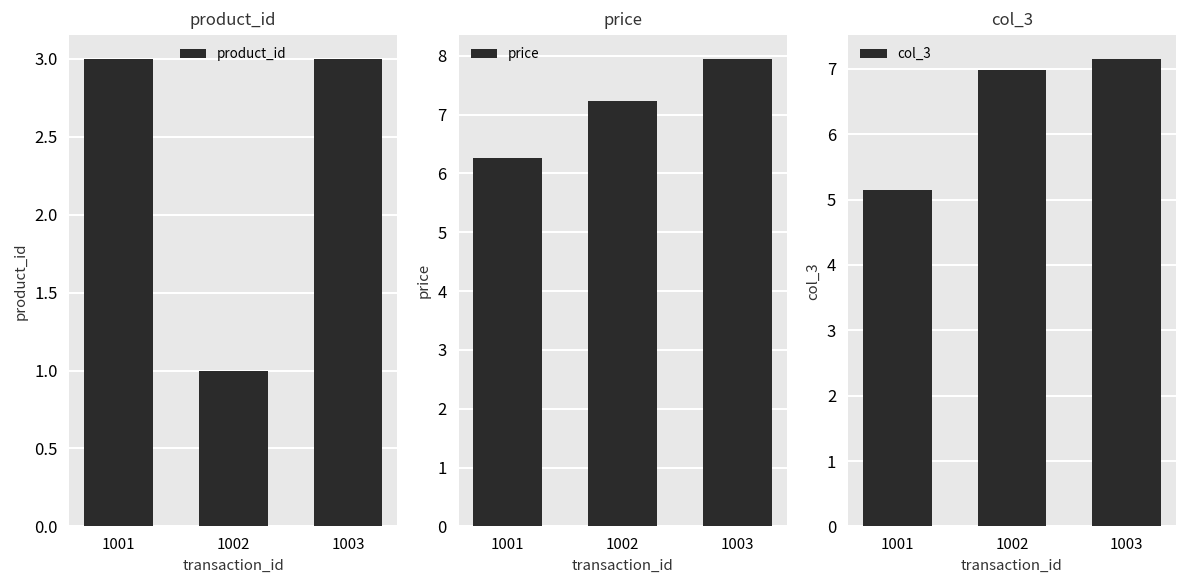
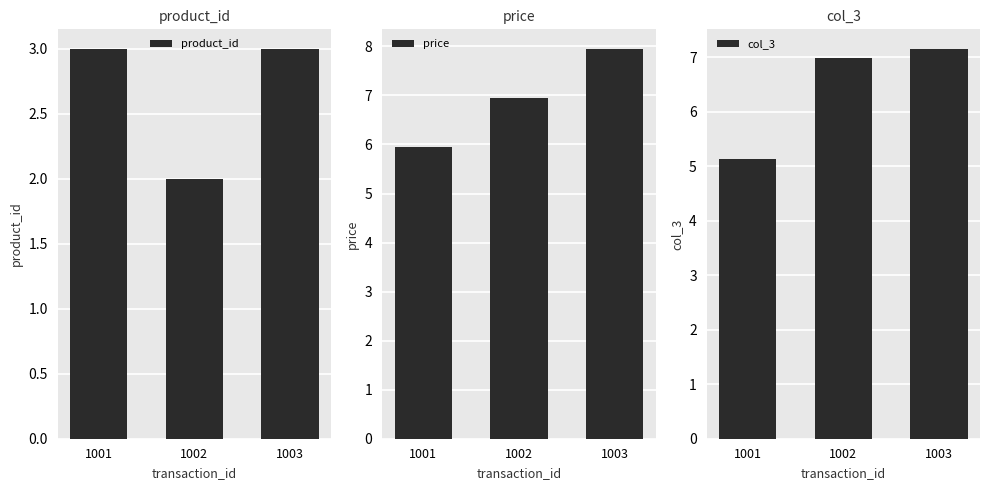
  {
    "product_id": {
      "1001": 3,
-     "1002": 1,
+     "1002": 2,
      "1003": 3
    },
    "price": {
-     "1001": 6.3,
-     "1002": 7.2,
+     "1001": 6.0,
+     "1002": 7.0,
      "1003": 8.0
    },
    "col_3": {
      "1001": 5.1,
      "1002": 7.0,
      "1003": 7.2
    }
  }
